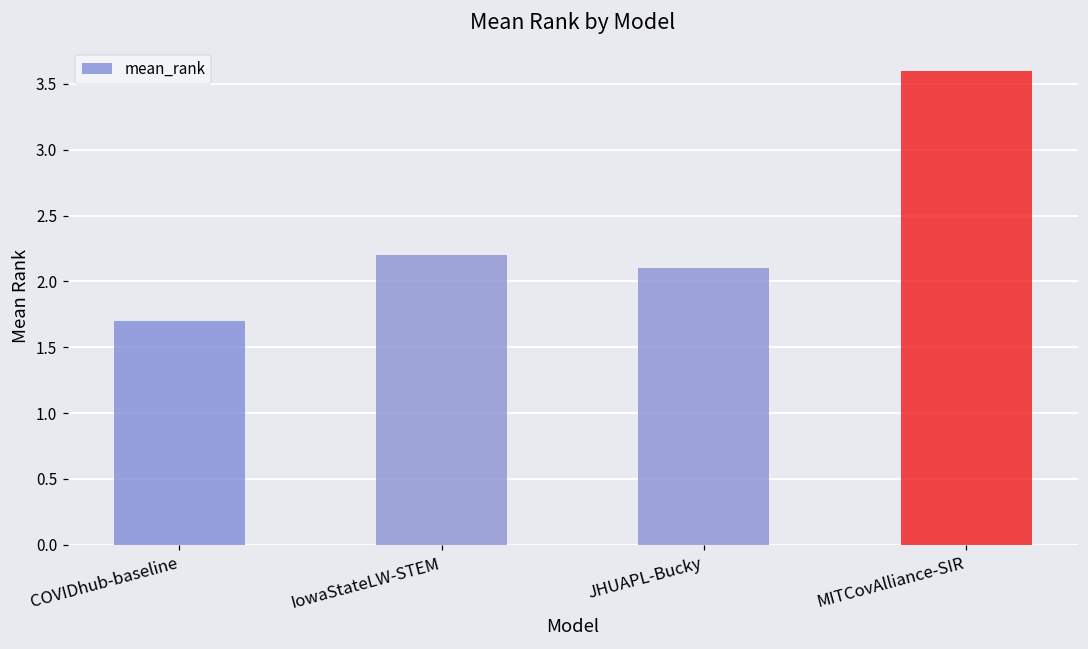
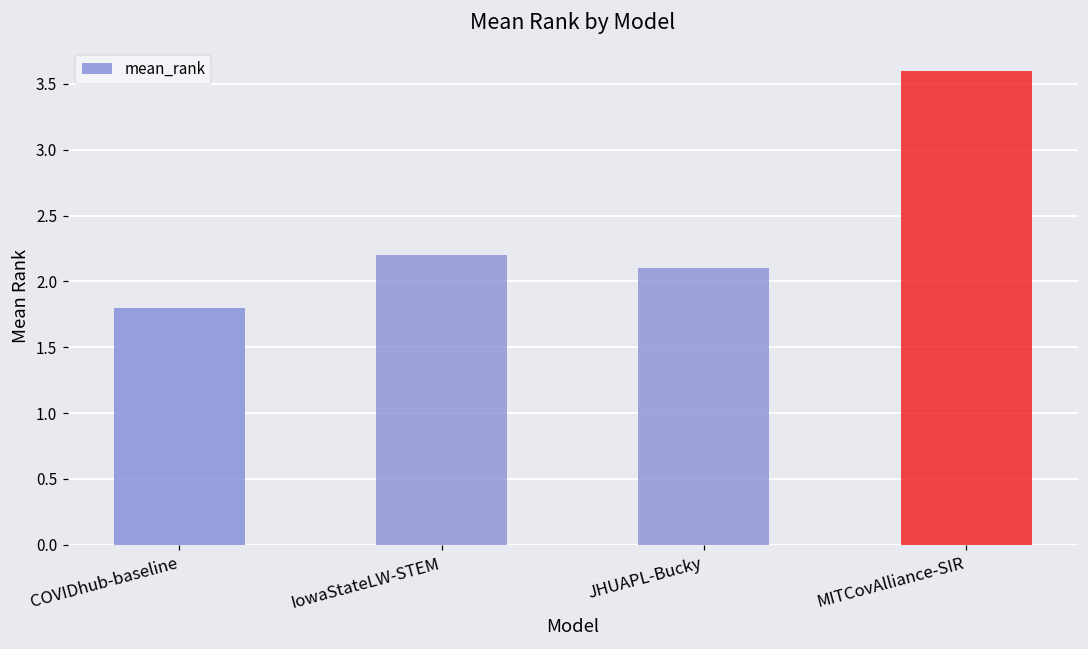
  {
-   "COVIDhub-baseline": 1.7,
+   "COVIDhub-baseline": 1.8,
    "IowaStateLW-STEM": 2.2,
    "JHUAPL-Bucky": 2.1,
    "MITCovAlliance-SIR": 3.6
  }
